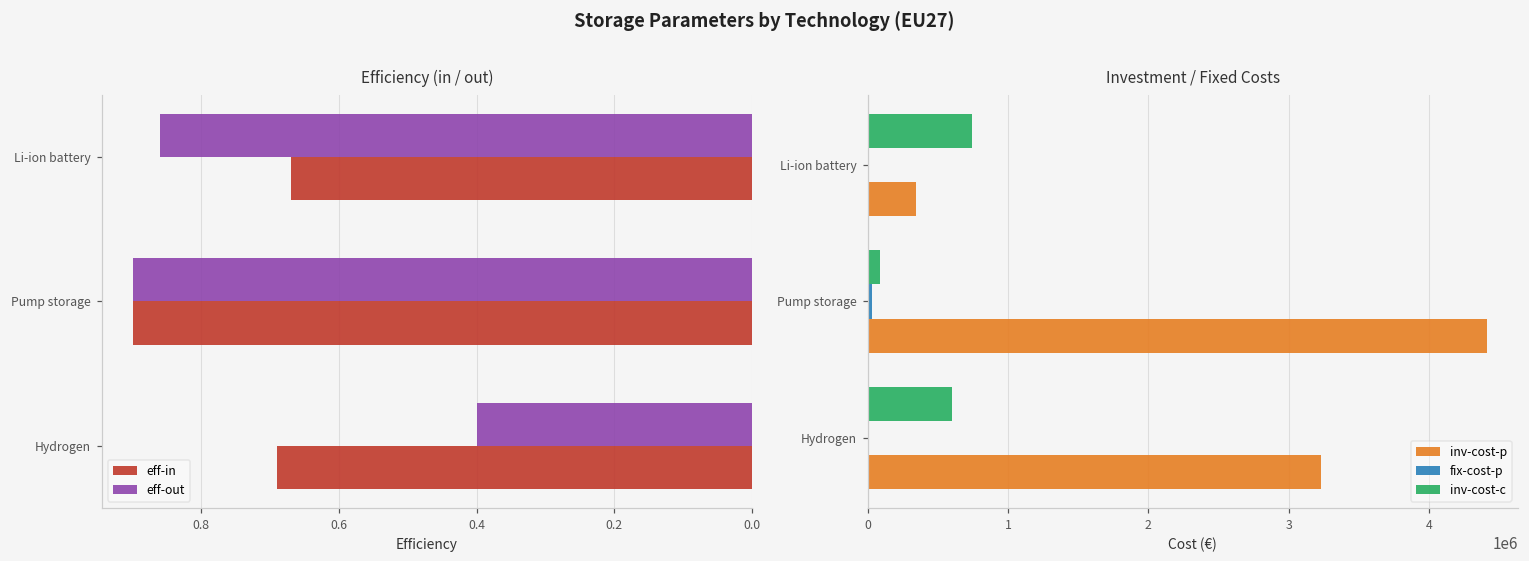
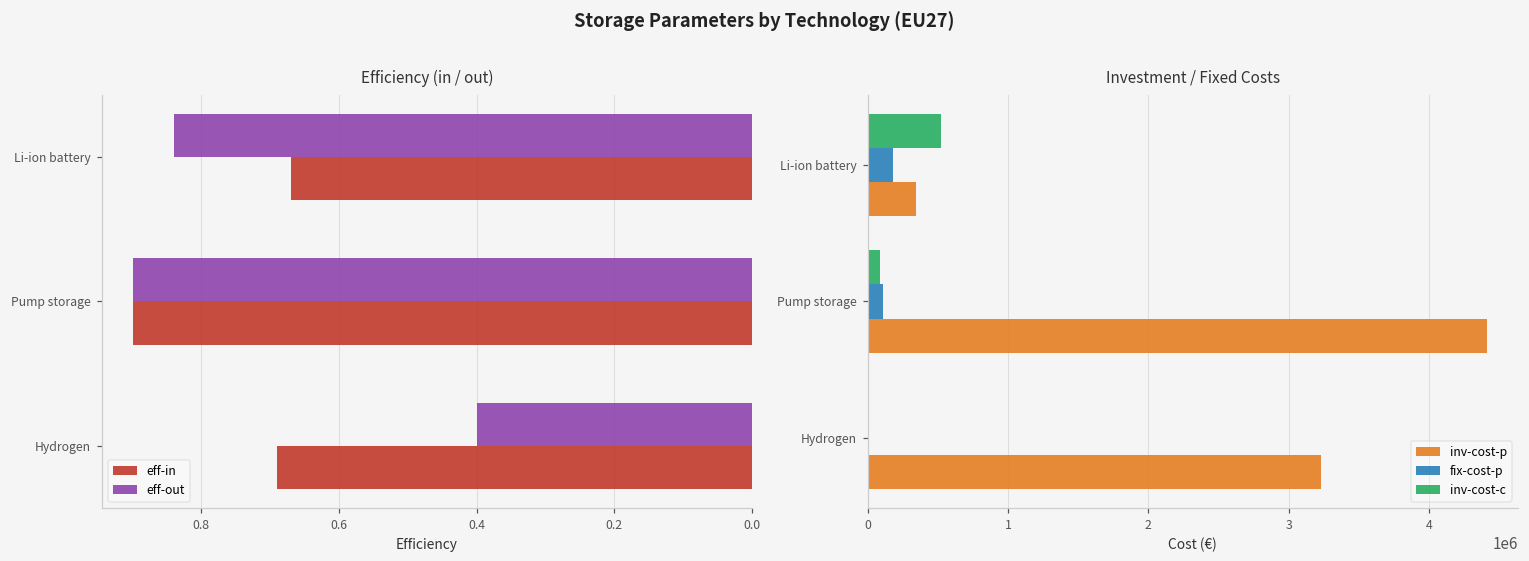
  {
    "Efficiency (in / out)": {
      "eff-in": {
        "Li-ion battery": 0.67,
        "Pump storage": 0.90,
        "Hydrogen": 0.69
      },
      "eff-out": {
-       "Li-ion battery": 0.86,
+       "Li-ion battery": 0.84,
        "Pump storage": 0.90,
        "Hydrogen": 0.40
      }
    },
    "Investment / Fixed Costs": {
      "inv-cost-p": {
        "Li-ion battery": 340000,
        "Pump storage": 4410000,
        "Hydrogen": 3230000
      },
      "fix-cost-p": {
-       "Li-ion battery": 0,
-       "Pump storage": 30000
+       "Li-ion battery": 180000,
+       "Pump storage": 110000
      },
      "inv-cost-c": {
-       "Li-ion battery": 740000,
+       "Li-ion battery": 520000,
        "Pump storage": 90000,
-       "Hydrogen": 600000
+       "Hydrogen": 0
      }
    }
  }
